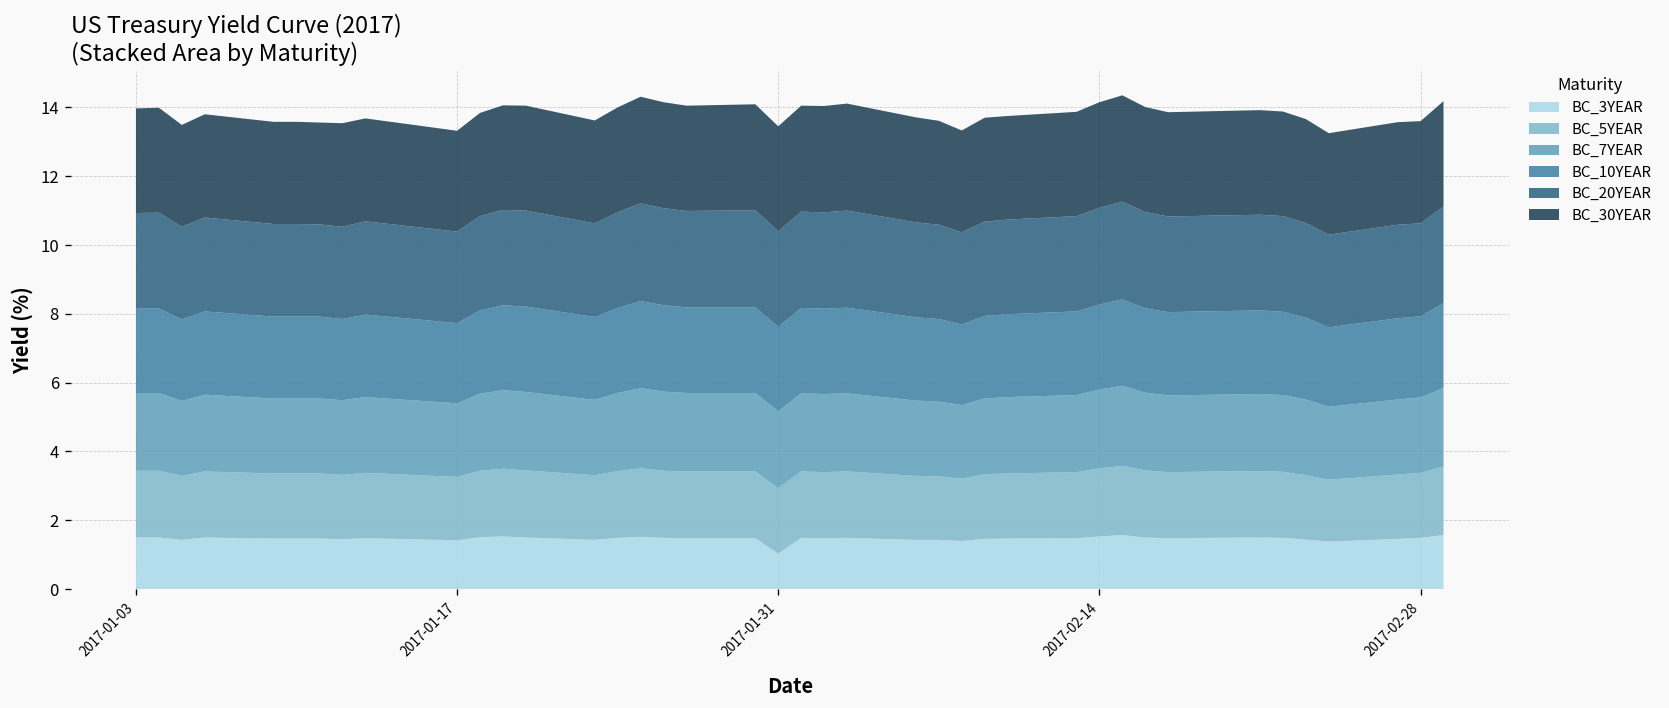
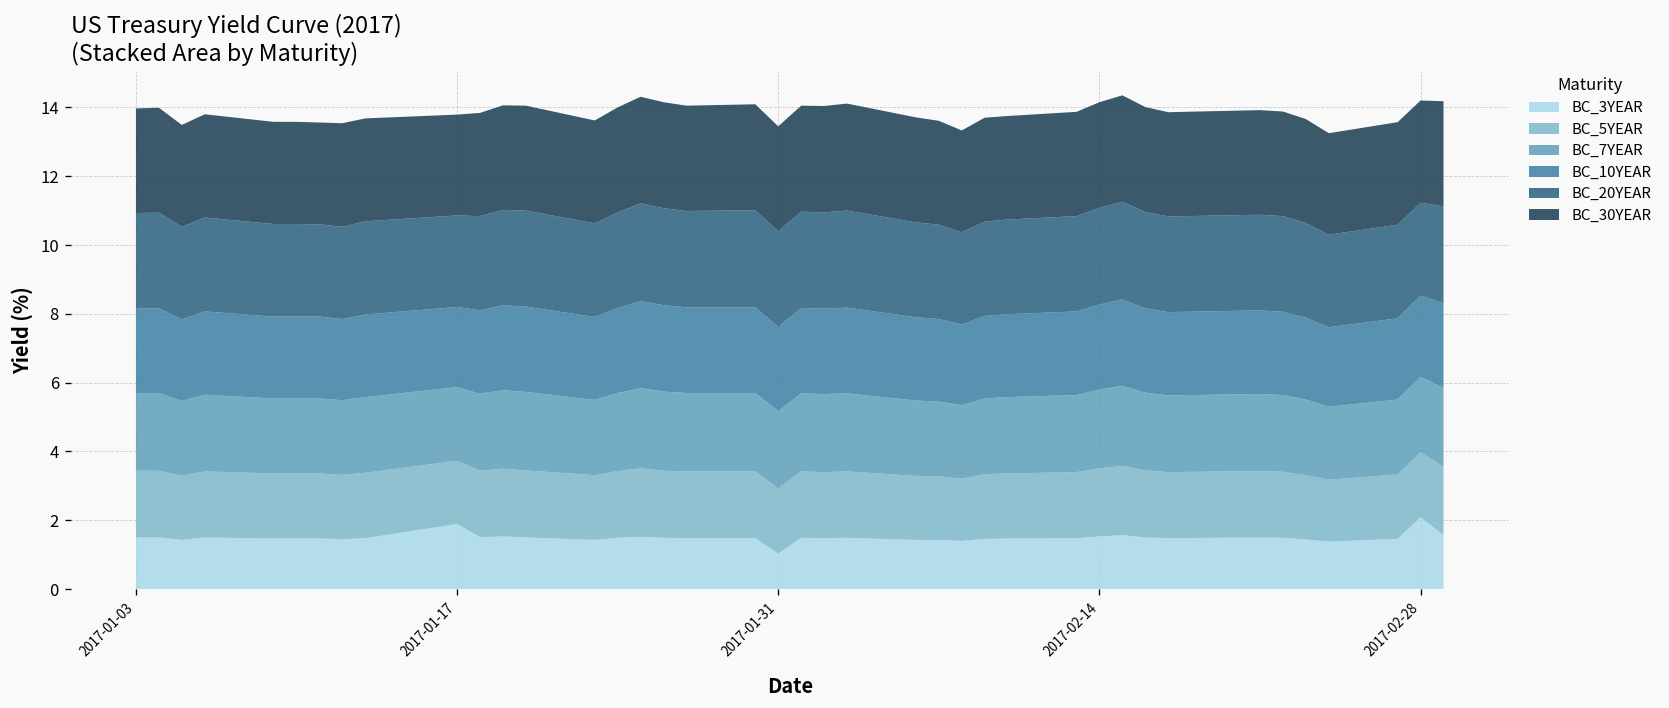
  {
    "BC_3YEAR": {
      "2017-01-03": 1.5,
-     "2017-01-17": 1.4,
+     "2017-01-17": 1.9,
      "2017-01-31": 1.0,
      "2017-02-14": 1.5,
-     "2017-02-28": 1.5
+     "2017-02-28": 2.1
    }
  }
